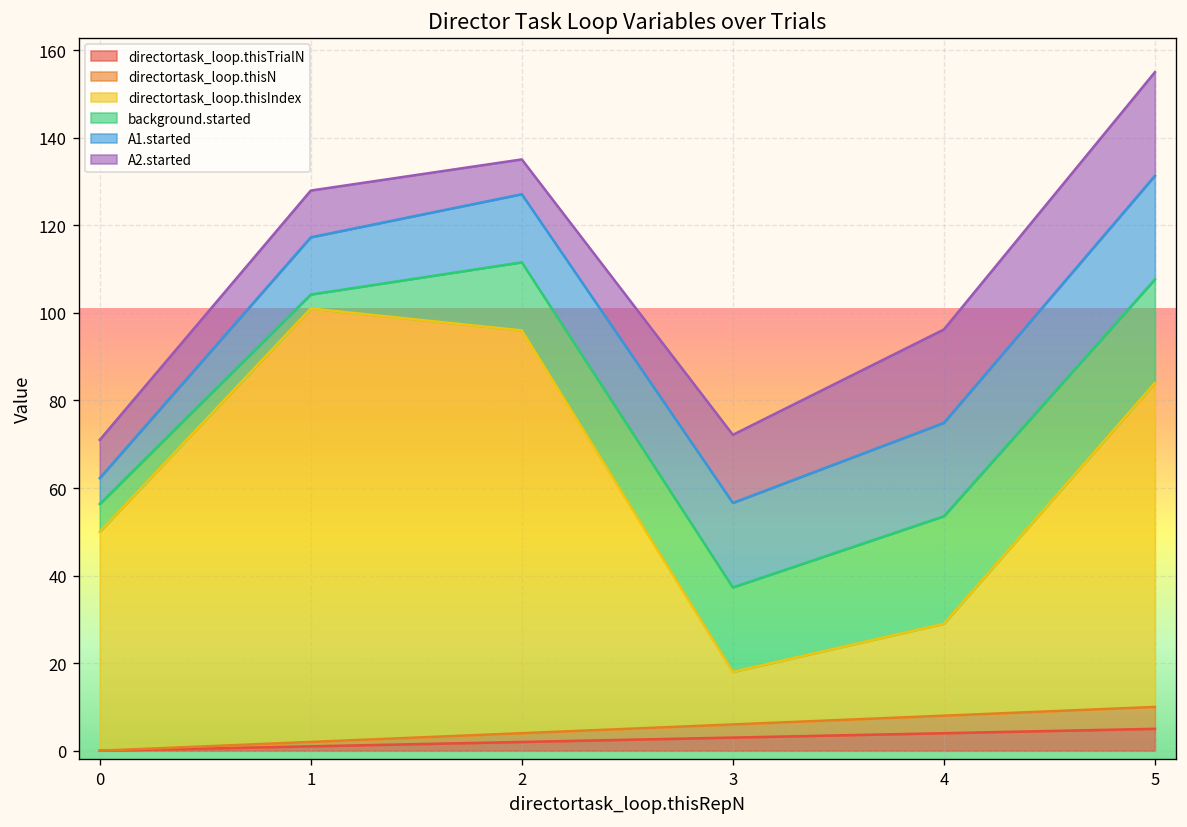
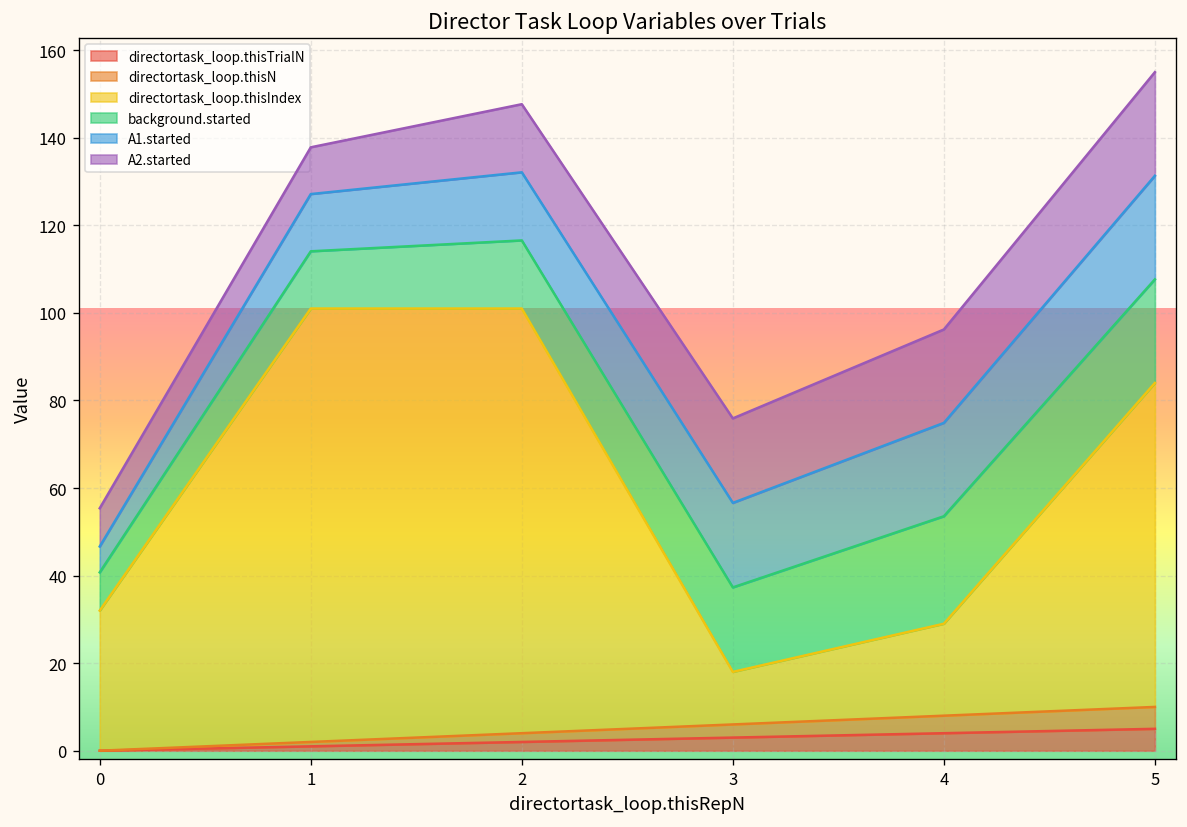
  {
    "directortask_loop.thisIndex": {
-     "0": 50,
+     "0": 32,
      "1": 99,
-     "2": 92,
+     "2": 97,
      "3": 12,
      "4": 21,
      "5": 74
    },
    "background.started": {
-     "0": 6,
-     "1": 3,
+     "0": 9,
+     "1": 13,
      "2": 16,
      "3": 19,
      "4": 25,
      "5": 24
    },
    "A1.started": {
      "0": 6,
      "1": 13,
      "2": 16,
      "3": 19,
      "4": 21,
      "5": 24
    },
    "A2.started": {
      "0": 9,
      "1": 11,
-     "2": 8,
-     "3": 16,
+     "2": 16,
+     "3": 19,
      "4": 21,
      "5": 24
    }
  }
